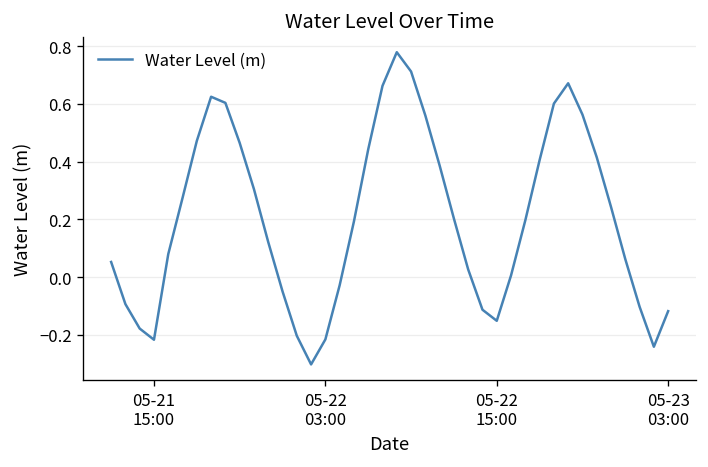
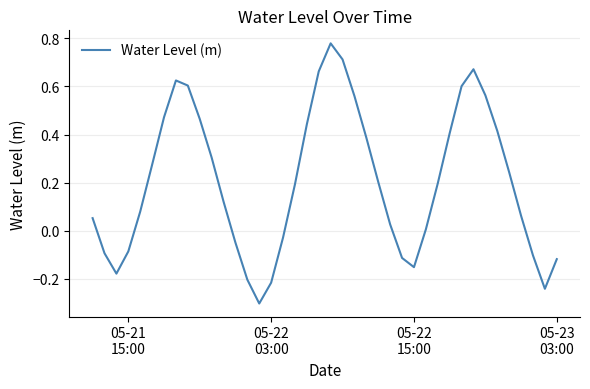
  {
-   "05-21 15:00": -0.22,
+   "05-21 15:00": -0.09,
    "05-22 03:00": -0.22,
    "05-22 15:00": -0.15,
    "05-23 03:00": -0.12
  }
